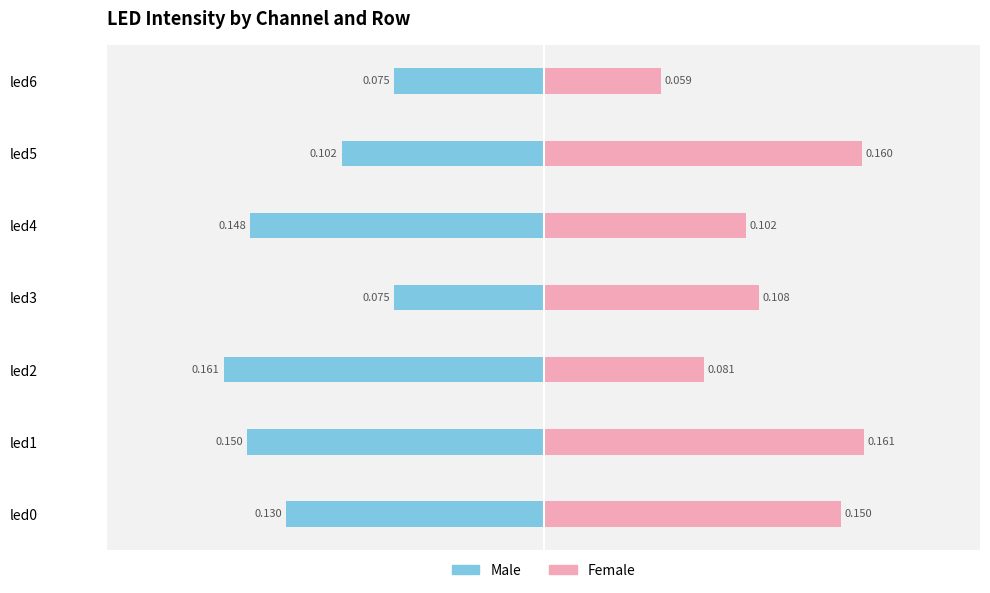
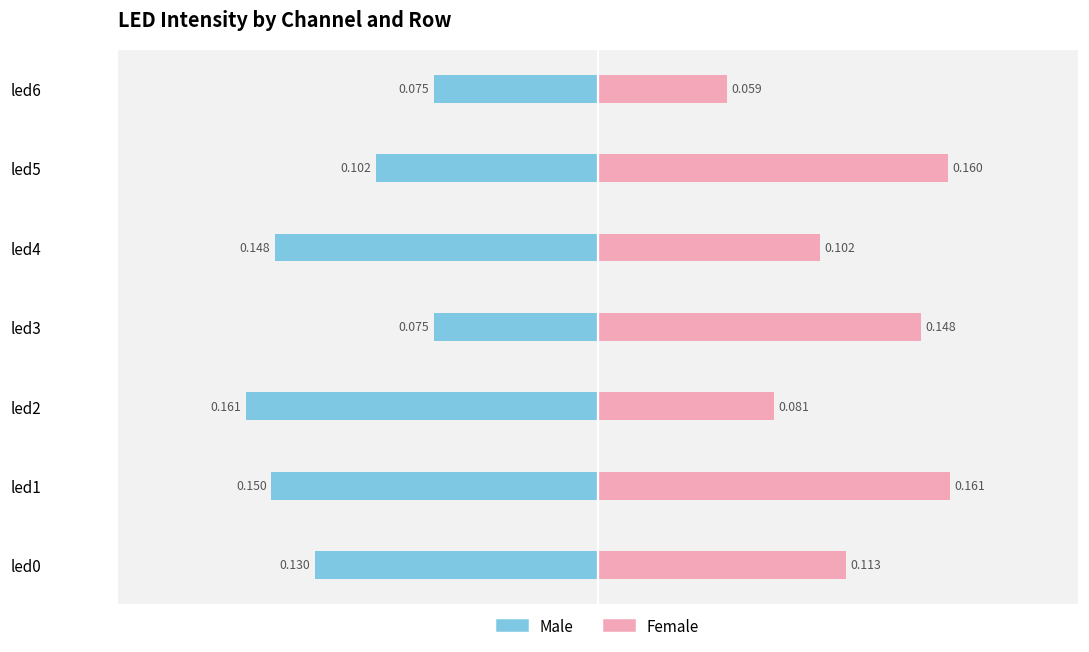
  {
    "Female": {
      "led6": 0.059,
      "led5": 0.160,
      "led4": 0.102,
-     "led3": 0.108,
+     "led3": 0.148,
      "led2": 0.081,
      "led1": 0.161,
-     "led0": 0.150
+     "led0": 0.113
    }
  }
